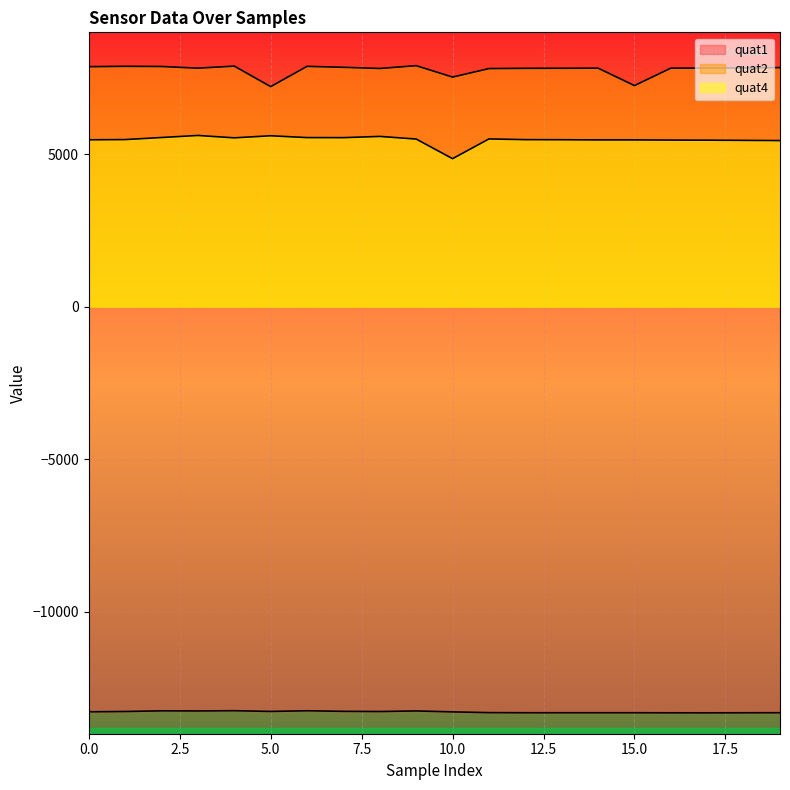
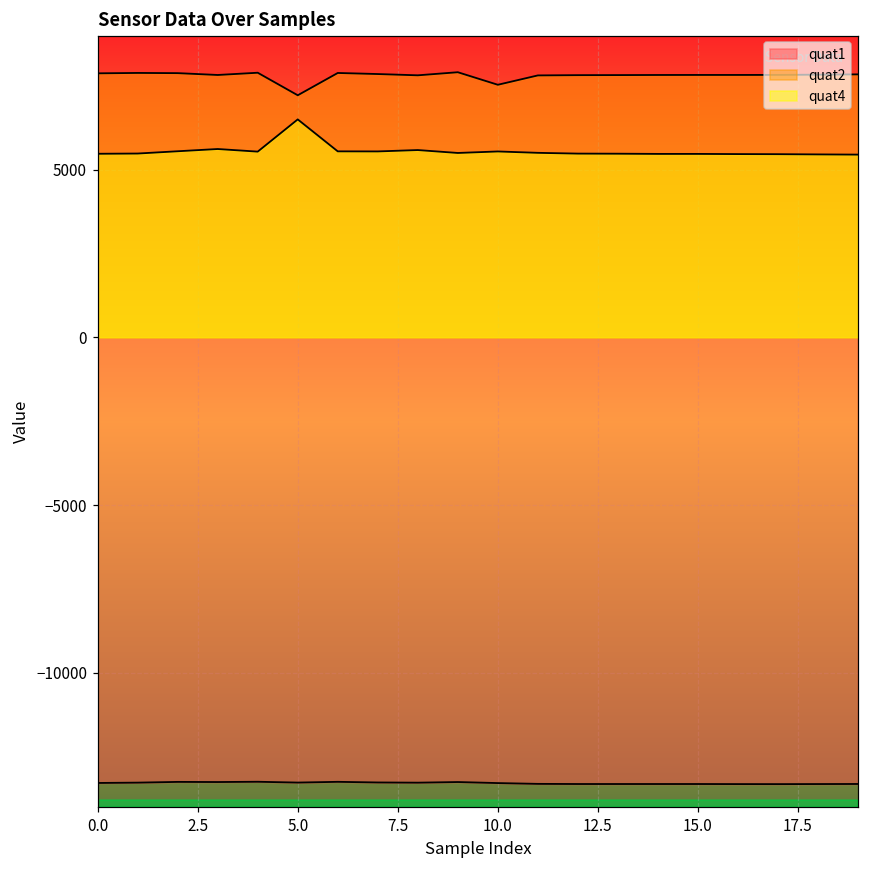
  {
    "quat2": {
      "0.0": 7900,
      "5.0": 7200,
      "10.0": 7500,
-     "15.0": 7300
+     "15.0": 7800
    },
    "quat4": {
      "0.0": 5500,
-     "5.0": 5600,
-     "10.0": 4900,
+     "5.0": 6500,
+     "10.0": 5500,
      "15.0": 5500
    }
  }
